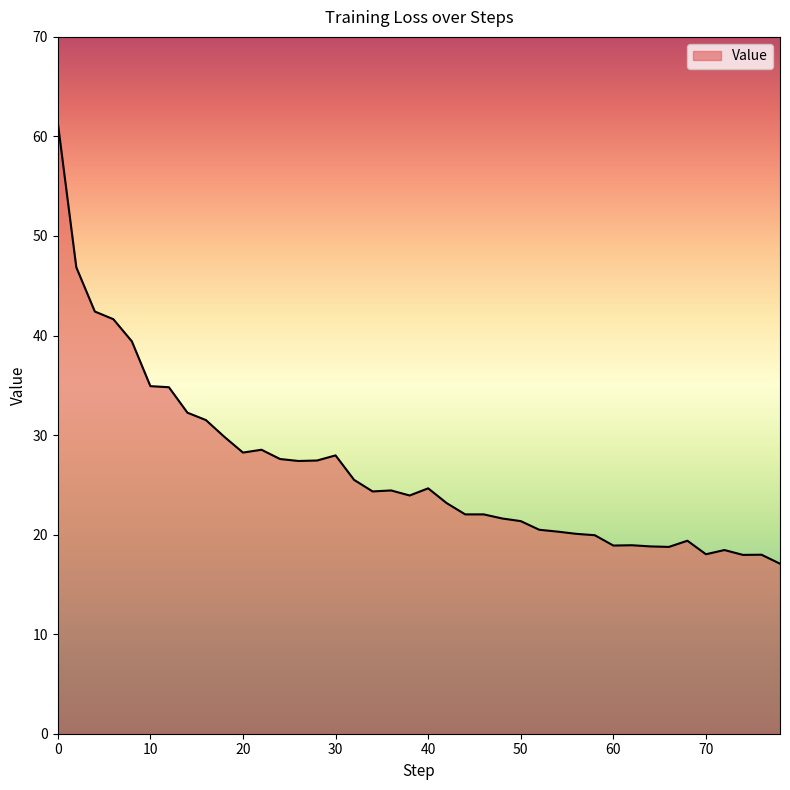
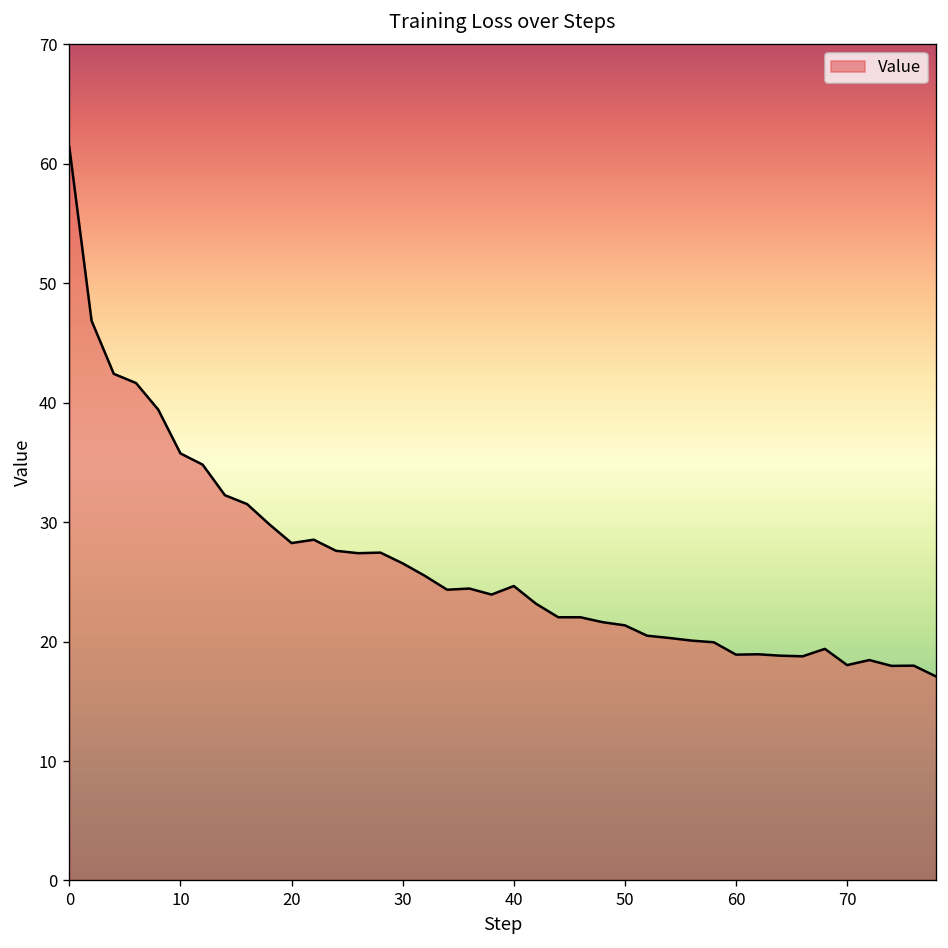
  {
    "0": 61,
-   "10": 35,
+   "10": 36,
    "20": 28,
-   "30": 28,
+   "30": 27,
    "40": 25,
    "50": 21,
    "60": 19,
    "70": 18
  }
